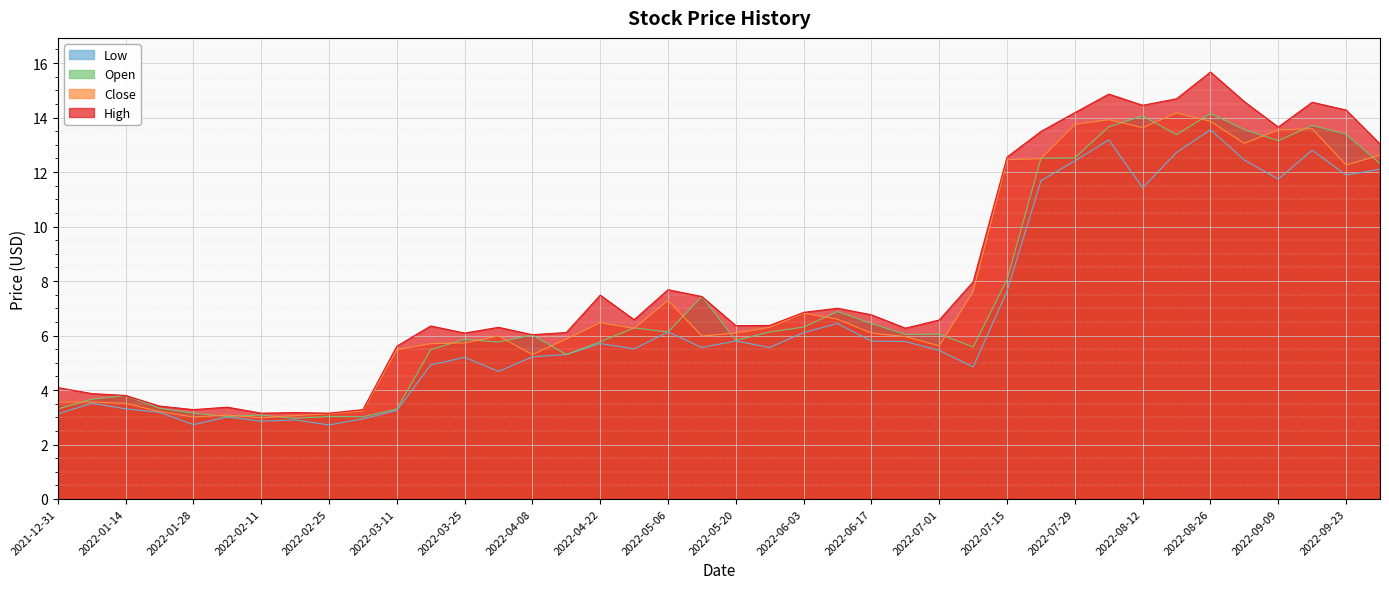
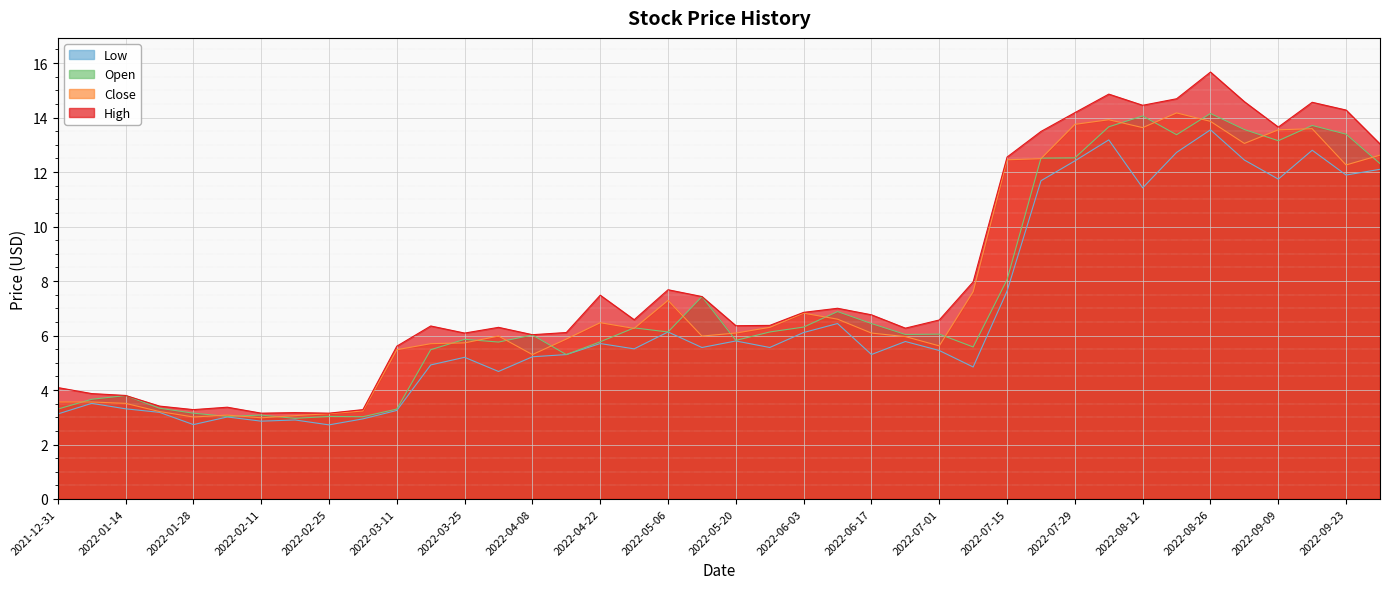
  {
    "Low": {
      "2021-12-31": 3.1,
      "2022-01-14": 3.3,
      "2022-01-28": 2.7,
      "2022-02-11": 2.9,
      "2022-02-25": 2.7,
      "2022-03-25": 5.2,
      "2022-06-03": 6.1,
-     "2022-06-17": 5.8,
+     "2022-06-17": 5.3,
      "2022-07-01": 5.5,
      "2022-07-15": 7.6,
      "2022-07-29": 12.4,
      "2022-08-12": 11.4,
      "2022-08-26": 13.6,
      "2022-09-09": 11.7,
      "2022-09-23": 11.9
    },
    "Open": {
      "2021-12-31": 3.3,
      "2022-01-28": 3.2,
      "2022-02-25": 3.0,
      "2022-03-25": 5.9,
      "2022-06-03": 6.3,
      "2022-06-17": 6.4,
      "2022-07-01": 6.1,
      "2022-07-15": 8.1,
      "2022-07-29": 12.5,
      "2022-08-12": 14.1,
      "2022-08-26": 14.2,
      "2022-09-09": 13.2,
      "2022-09-23": 13.4
    },
    "Close": {
      "2021-12-31": 3.6,
      "2022-01-14": 3.5,
      "2022-01-28": 3.0,
      "2022-02-11": 3.0,
      "2022-03-11": 5.5,
      "2022-03-25": 5.7,
      "2022-04-22": 6.5,
      "2022-05-06": 7.3,
      "2022-05-20": 6.1,
      "2022-06-17": 6.1,
      "2022-07-01": 5.6,
      "2022-07-15": 12.5,
      "2022-07-29": 13.8,
      "2022-08-12": 13.6,
      "2022-08-26": 13.9,
      "2022-09-09": 13.6,
      "2022-09-23": 12.3
    },
    "High": {
      "2021-12-31": 4.1,
      "2022-01-28": 3.3,
      "2022-03-11": 5.6,
      "2022-03-25": 6.1,
      "2022-04-22": 7.5,
      "2022-05-06": 7.7,
      "2022-05-20": 6.4,
      "2022-06-17": 6.8,
      "2022-07-01": 6.6,
      "2022-07-15": 12.6,
      "2022-07-29": 14.2,
      "2022-08-12": 14.5,
      "2022-08-26": 15.7,
      "2022-09-09": 13.7,
      "2022-09-23": 14.3
    }
  }
